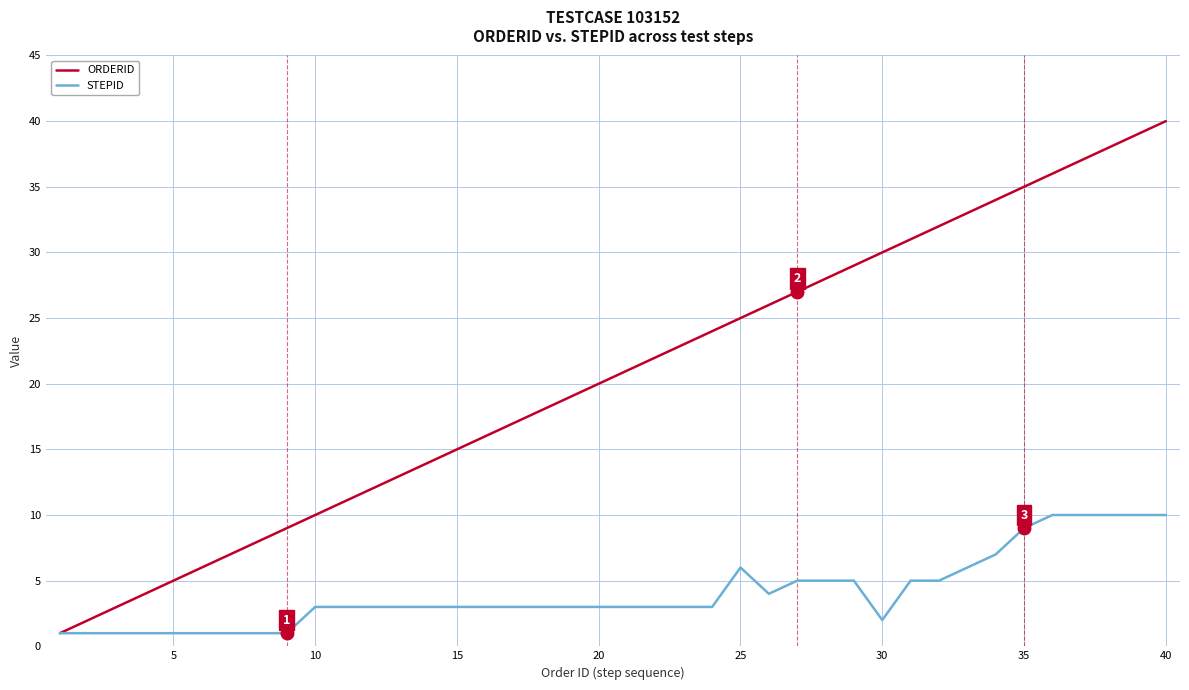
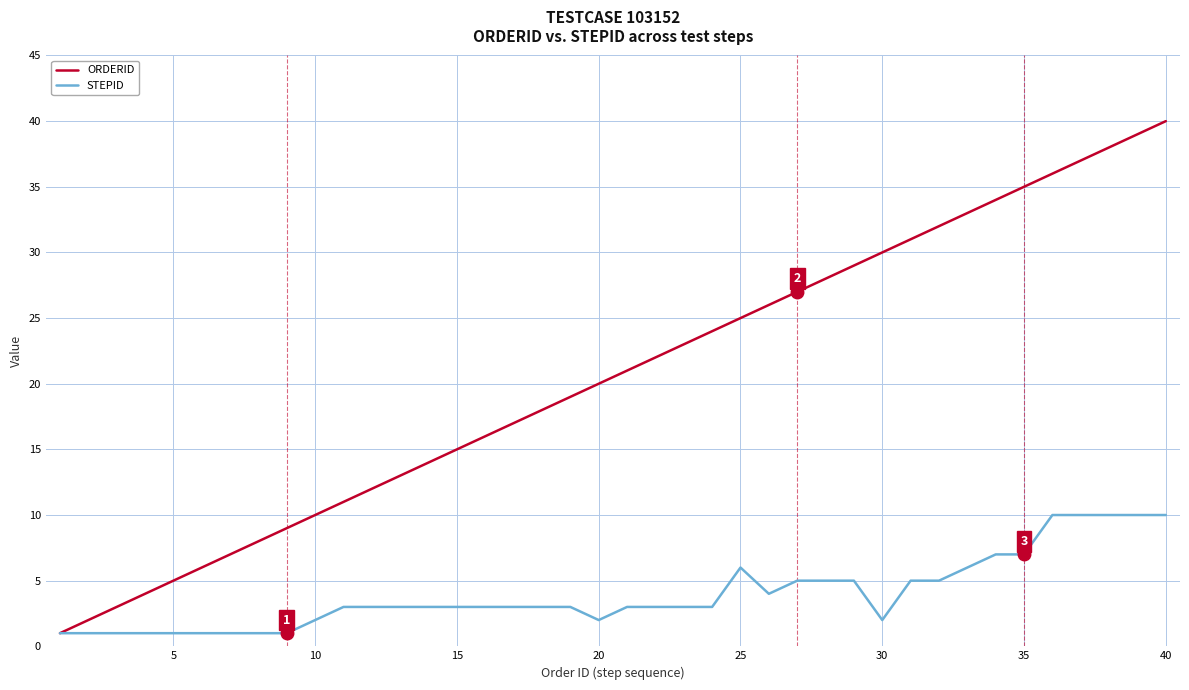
  {
    "STEPID": {
      "5": 1,
-     "10": 3,
+     "10": 2,
      "15": 3,
-     "20": 3,
+     "20": 2,
      "25": 6,
      "30": 2,
-     "35": 9,
+     "35": 7,
      "40": 10
    }
  }
